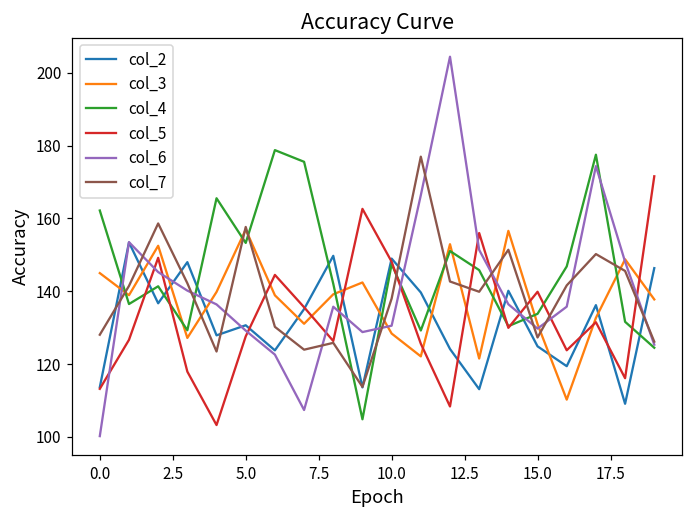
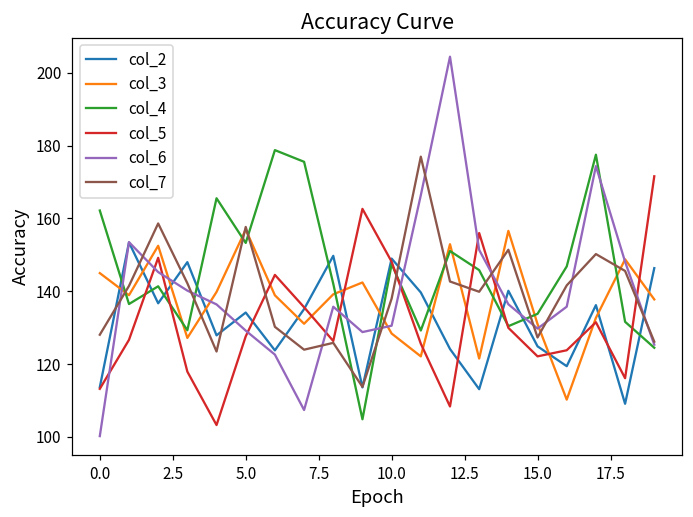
  {
    "col_2": {
-     "5.0": 131,
+     "5.0": 134,
      "10.0": 149,
      "15.0": 125
    },
    "col_3": {
      "0.0": 145,
      "10.0": 128,
      "15.0": 131
    },
    "col_4": {
      "0.0": 162,
      "5.0": 153,
      "15.0": 134
    },
    "col_5": {
      "5.0": 128,
-     "15.0": 140
+     "15.0": 122
    },
    "col_6": {
      "0.0": 100,
      "5.0": 129,
      "10.0": 131,
      "15.0": 130
    },
    "col_7": {
      "0.0": 128,
      "10.0": 138,
      "15.0": 127
    }
  }
